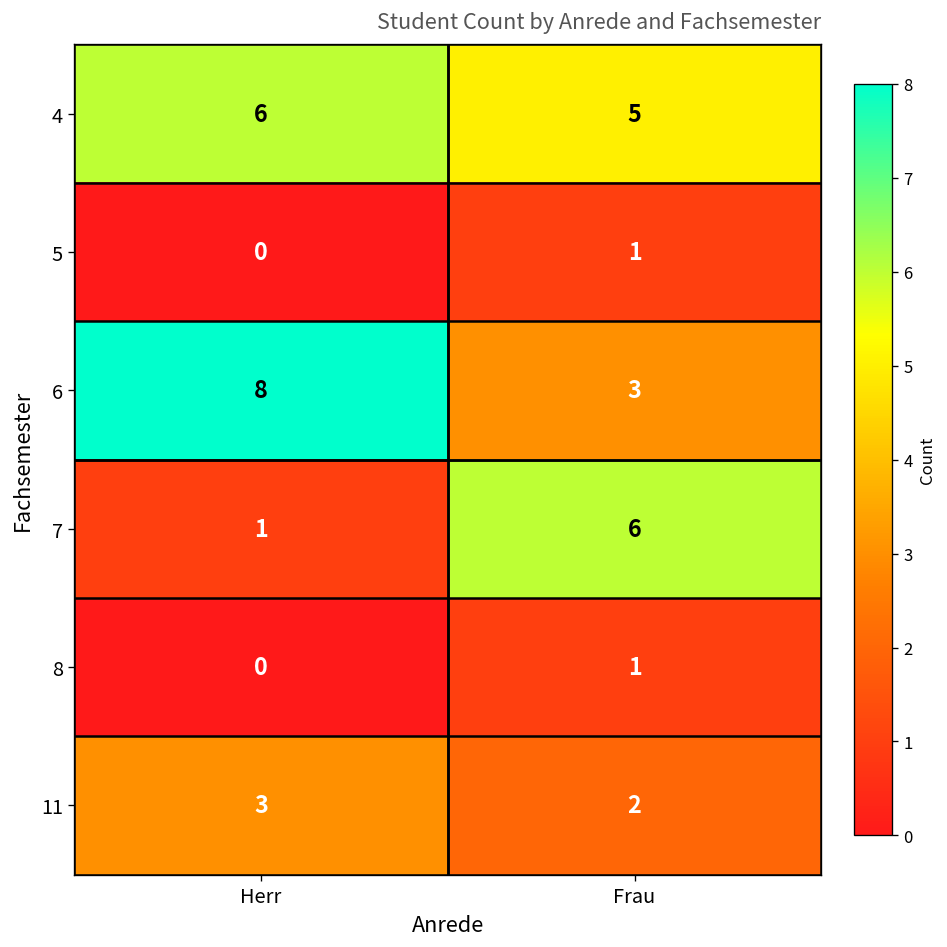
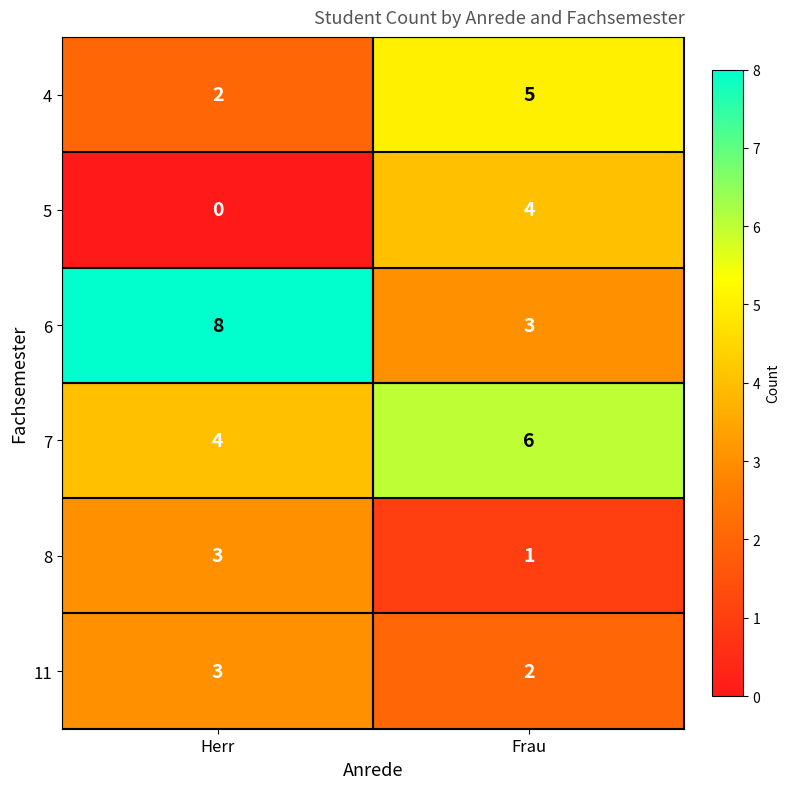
  {
    "4": {
-     "Herr": 6,
+     "Herr": 2,
      "Frau": 5
    },
    "5": {
      "Herr": 0,
-     "Frau": 1
+     "Frau": 4
    },
    "6": {
      "Herr": 8,
      "Frau": 3
    },
    "7": {
-     "Herr": 1,
+     "Herr": 4,
      "Frau": 6
    },
    "8": {
-     "Herr": 0,
+     "Herr": 3,
      "Frau": 1
    },
    "11": {
      "Herr": 3,
      "Frau": 2
    }
  }
